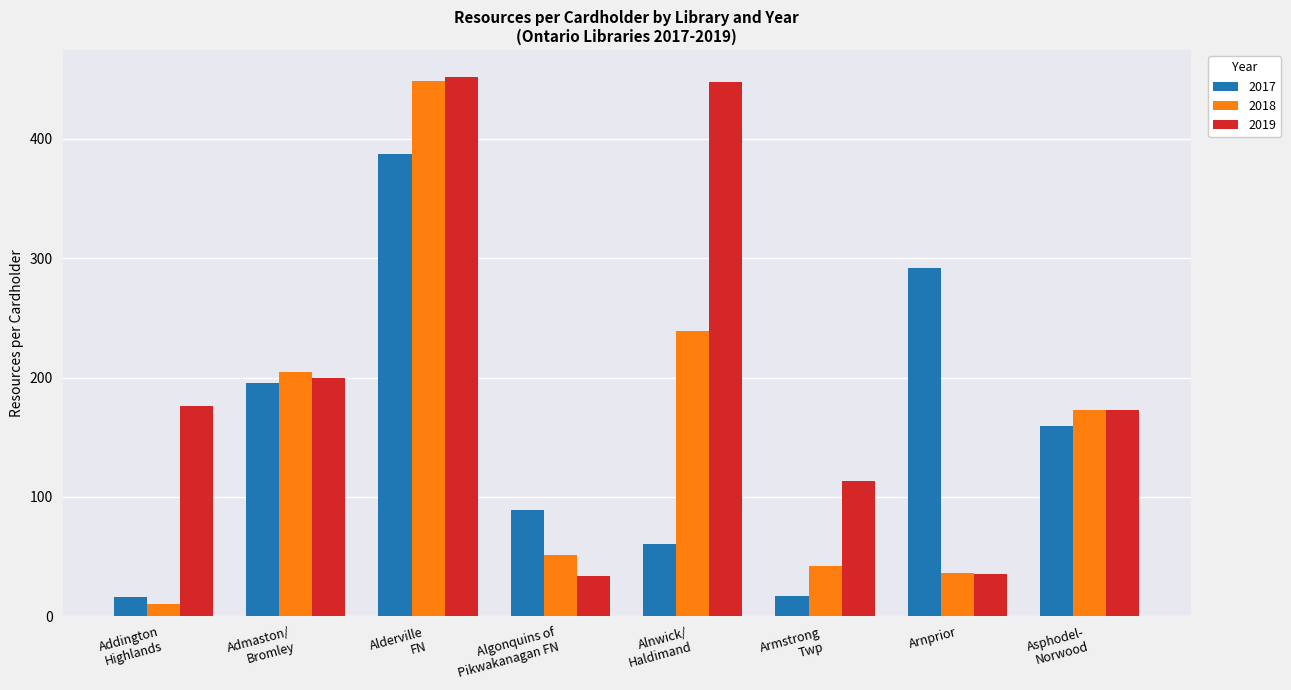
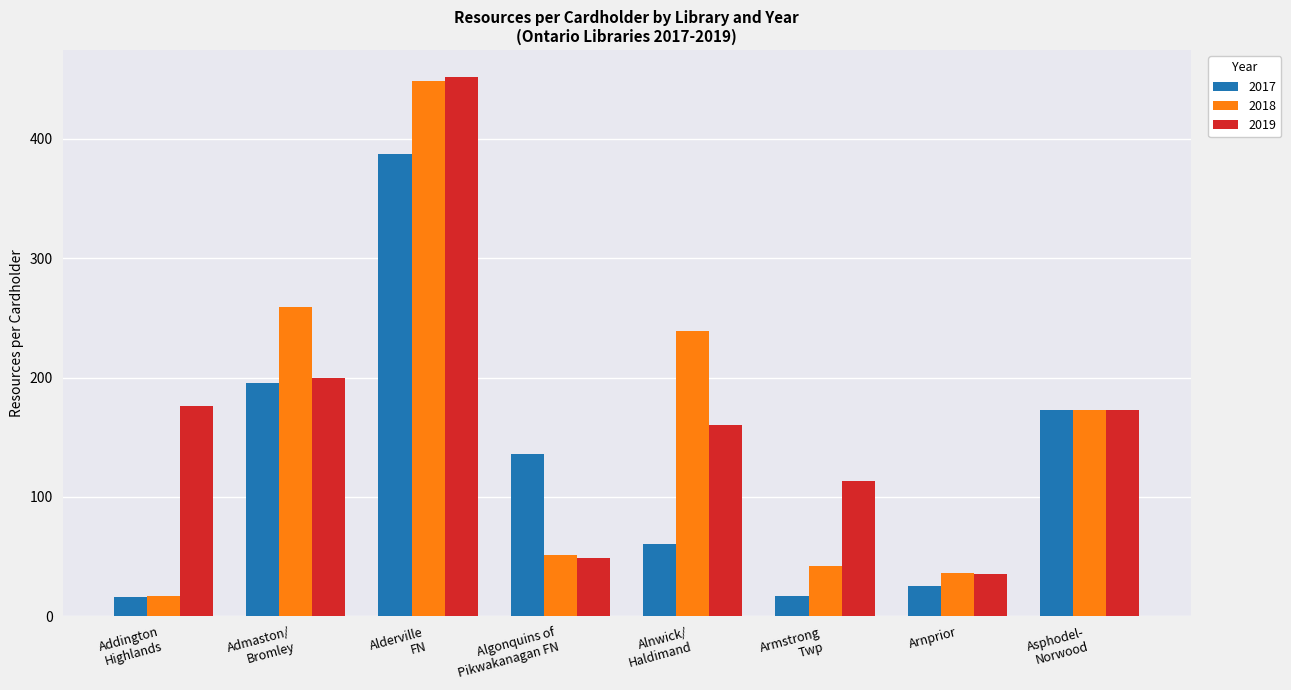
  {
    "2017": {
      "Addington Highlands": 16,
      "Admaston/ Bromley": 195,
      "Alderville FN": 387,
-     "Algonquins of Pikwakanagan FN": 89,
+     "Algonquins of Pikwakanagan FN": 136,
      "Alnwick/ Haldimand": 61,
      "Armstrong Twp": 17,
-     "Arnprior": 292,
-     "Asphodel- Norwood": 159
+     "Arnprior": 25,
+     "Asphodel- Norwood": 173
    },
    "2018": {
-     "Addington Highlands": 10,
-     "Admaston/ Bromley": 205,
+     "Addington Highlands": 17,
+     "Admaston/ Bromley": 259,
      "Alderville FN": 448,
      "Algonquins of Pikwakanagan FN": 52,
      "Alnwick/ Haldimand": 239,
      "Armstrong Twp": 43,
      "Arnprior": 36,
      "Asphodel- Norwood": 173
    },
    "2019": {
      "Addington Highlands": 176,
      "Admaston/ Bromley": 200,
      "Alderville FN": 452,
-     "Algonquins of Pikwakanagan FN": 34,
-     "Alnwick/ Haldimand": 448,
+     "Algonquins of Pikwakanagan FN": 49,
+     "Alnwick/ Haldimand": 160,
      "Armstrong Twp": 114,
      "Arnprior": 35,
      "Asphodel- Norwood": 173
    }
  }
